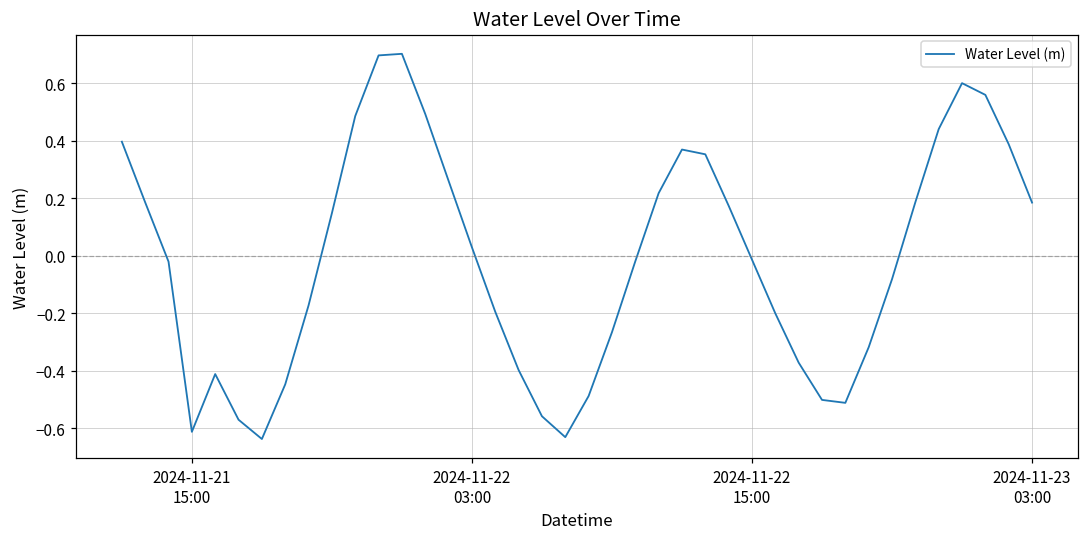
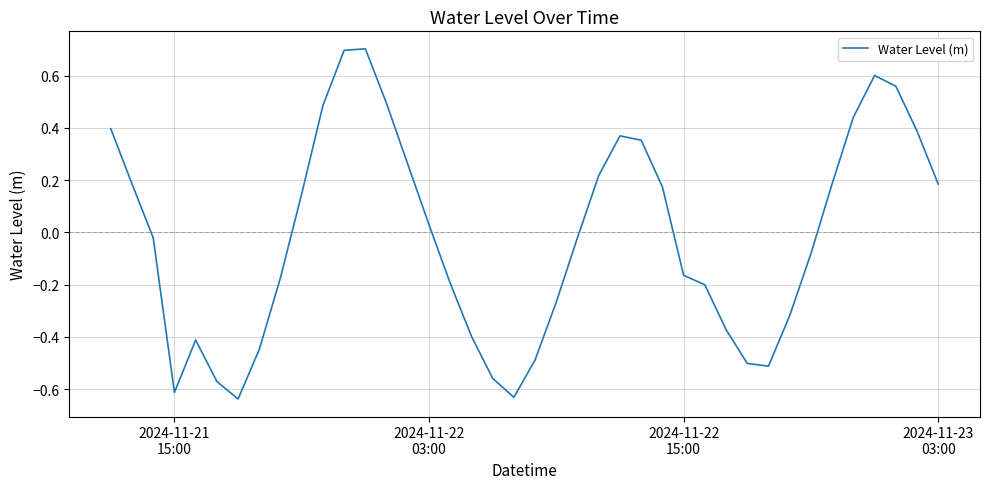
  {
    "2024-11-21 15:00": -0.61,
    "2024-11-22 03:00": 0.03,
-   "2024-11-22 15:00": -0.01,
+   "2024-11-22 15:00": -0.16,
    "2024-11-23 03:00": 0.19
  }
